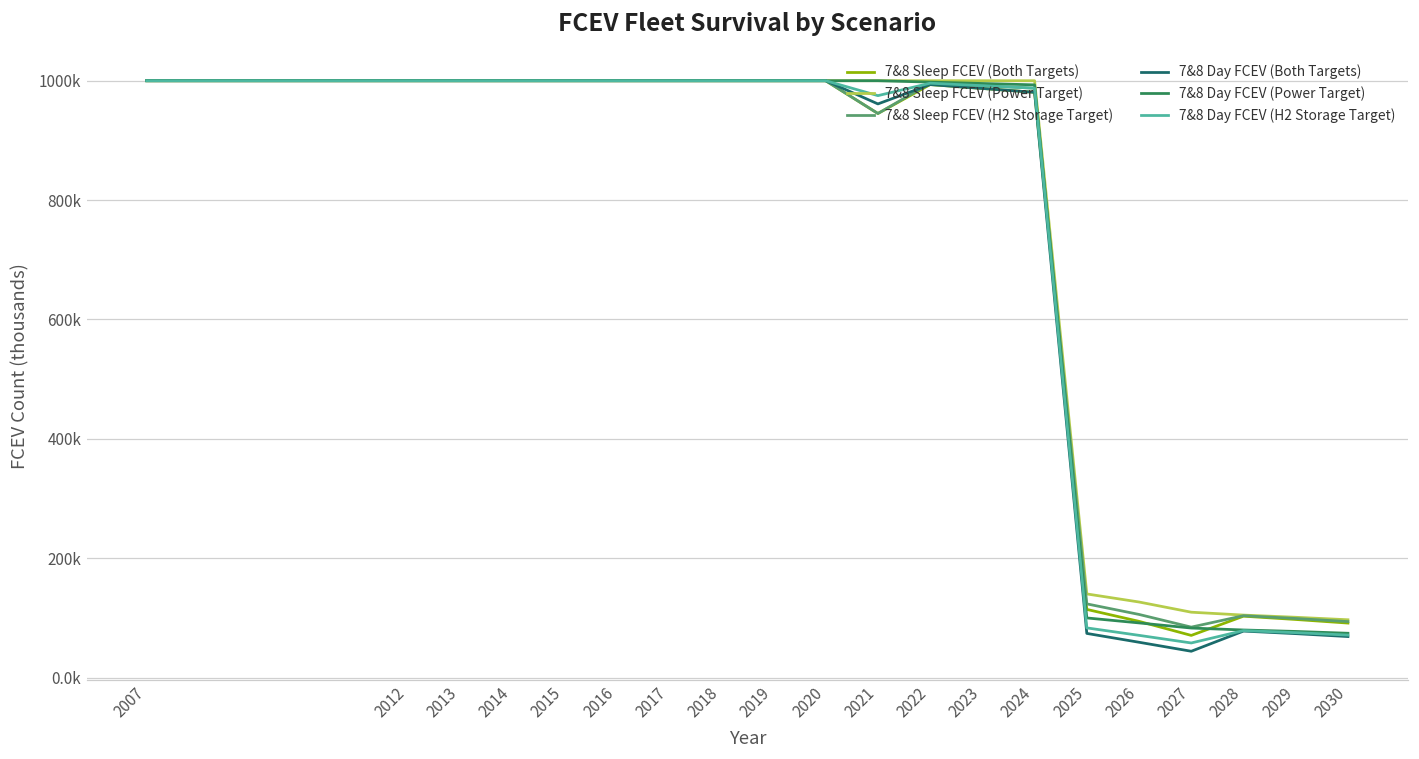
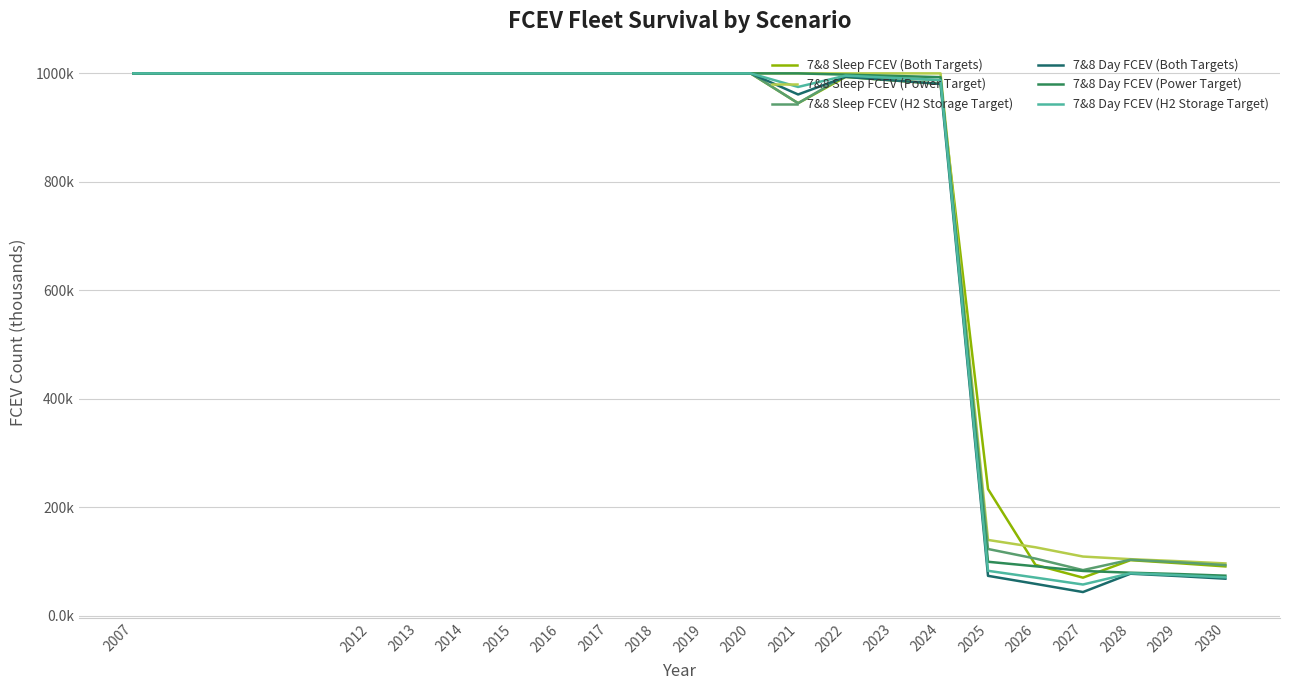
  {
    "7&8 Sleep FCEV (Both Targets)": {
-     "2025": 110000,
+     "2025": 230000,
      "2027": 70000
    },
    "7&8 Sleep FCEV (Power Target)": {
      "2024": 1000000,
      "2025": 140000,
      "2026": 130000,
      "2027": 110000
    }
  }
